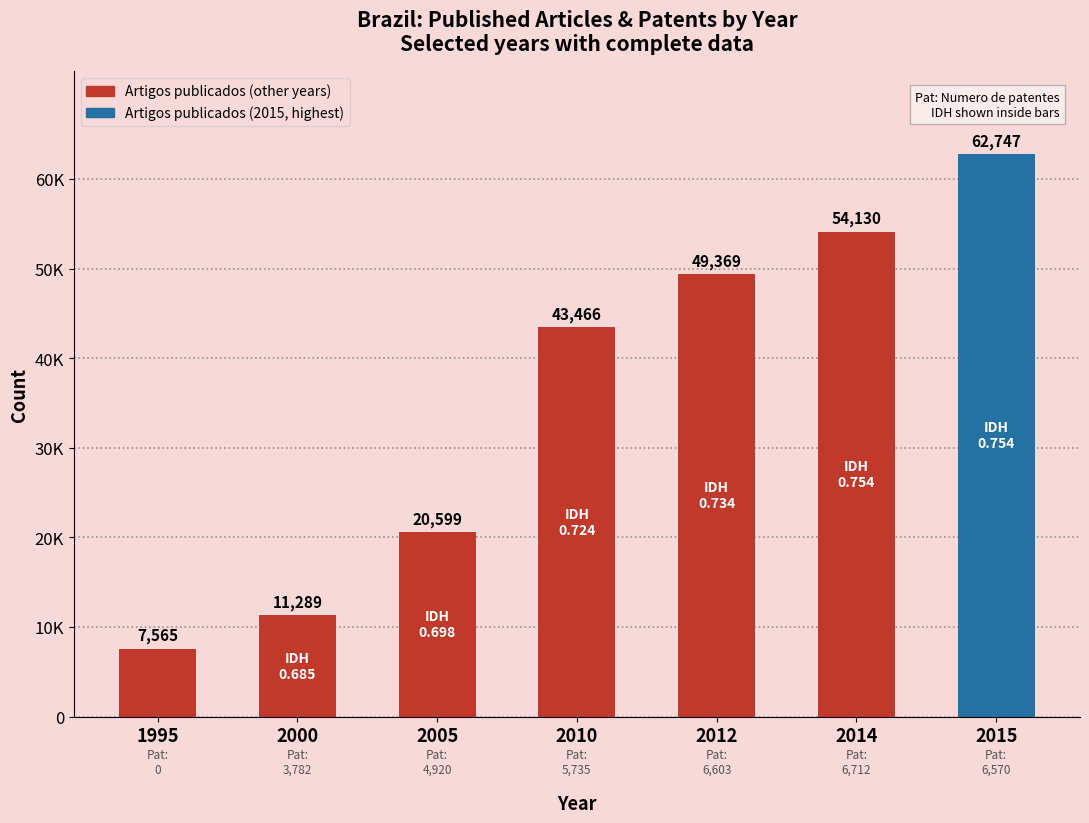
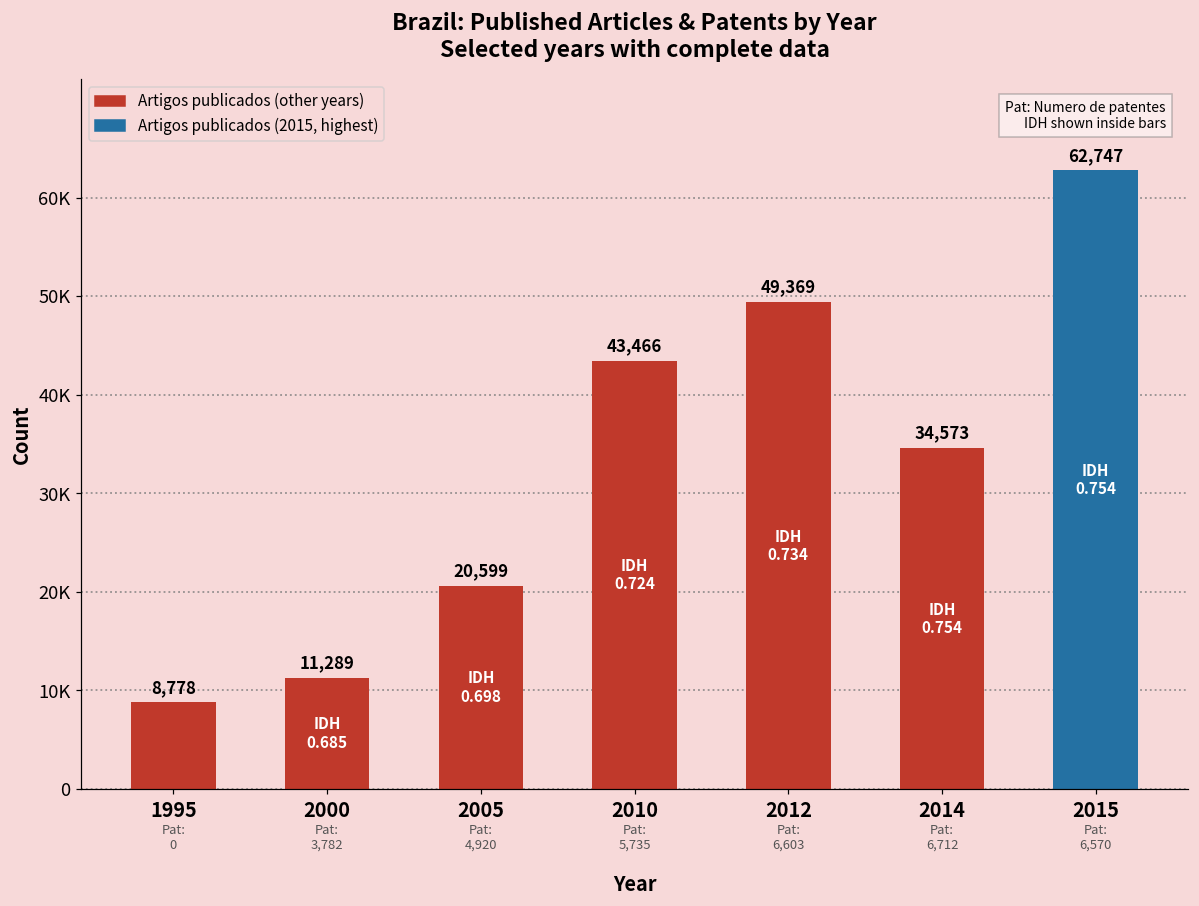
  {
-   "1995": "7,565",
+   "1995": "8,778",
    "2000": "11,289",
    "2005": "20,599",
    "2010": "43,466",
    "2012": "49,369",
-   "2014": "54,130",
+   "2014": "34,573",
    "2015": "62,747"
  }
